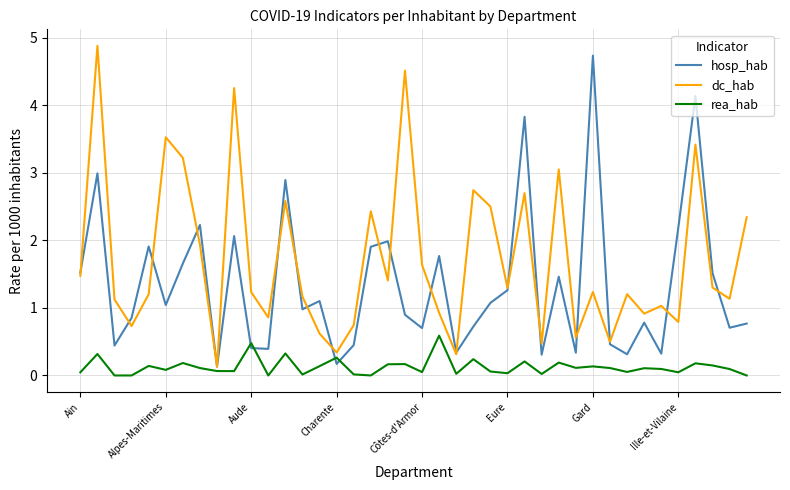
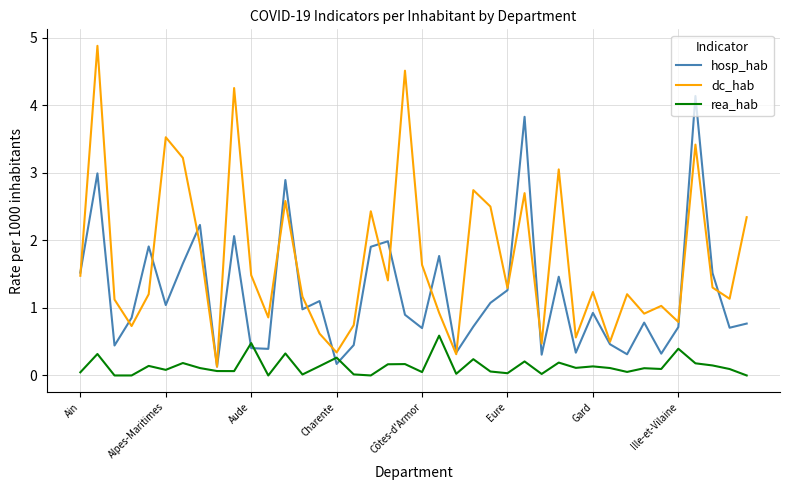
  {
    "hosp_hab": {
      "Ain": 1.5,
      "Alpes-Maritimes": 1.0,
      "Aude": 0.4,
      "Charente": 0.2,
      "Côtes-d'Armor": 0.7,
-     "Gard": 4.7,
-     "Ille-et-Vilaine": 2.2
+     "Gard": 0.9,
+     "Ille-et-Vilaine": 0.7
    },
    "dc_hab": {
      "Ain": 1.5,
      "Alpes-Maritimes": 3.5,
-     "Aude": 1.2,
+     "Aude": 1.5,
      "Charente": 0.3,
      "Côtes-d'Armor": 1.6,
      "Gard": 1.2,
      "Ille-et-Vilaine": 0.8
    },
    "rea_hab": {
      "Ain": 0.0,
      "Alpes-Maritimes": 0.1,
      "Aude": 0.5,
      "Charente": 0.3,
      "Côtes-d'Armor": 0.1,
      "Eure": 0.0,
      "Gard": 0.1,
-     "Ille-et-Vilaine": 0.0
+     "Ille-et-Vilaine": 0.4
    }
  }
